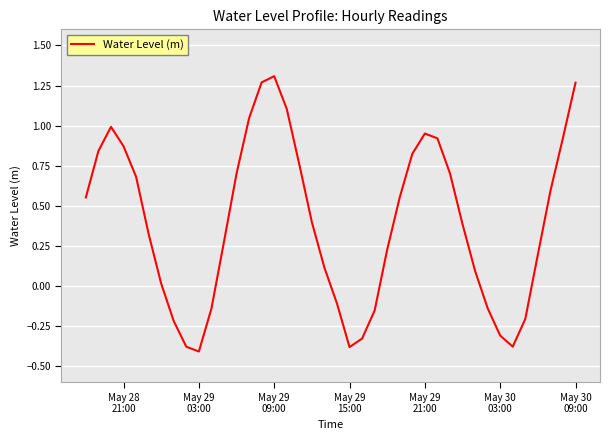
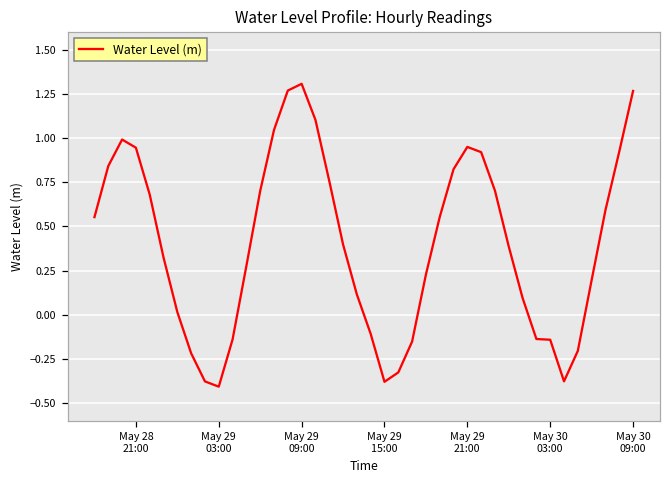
  {
-   "May 28 21:00": 0.87,
+   "May 28 21:00": 0.95,
    "May 29 03:00": -0.41,
    "May 29 09:00": 1.31,
    "May 29 15:00": -0.38,
    "May 29 21:00": 0.95,
-   "May 30 03:00": -0.31,
+   "May 30 03:00": -0.14,
    "May 30 09:00": 1.27
  }
